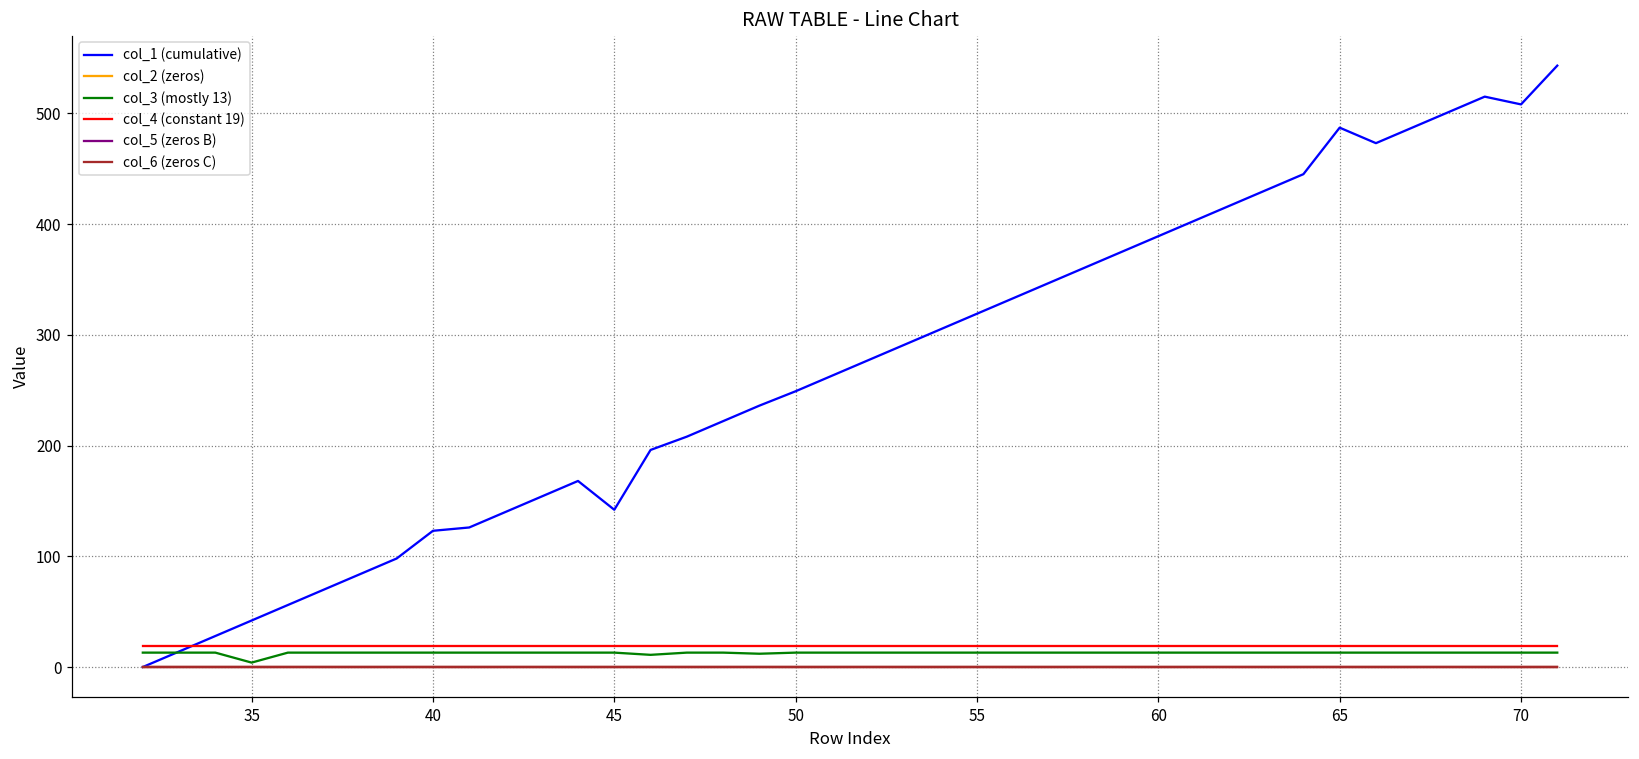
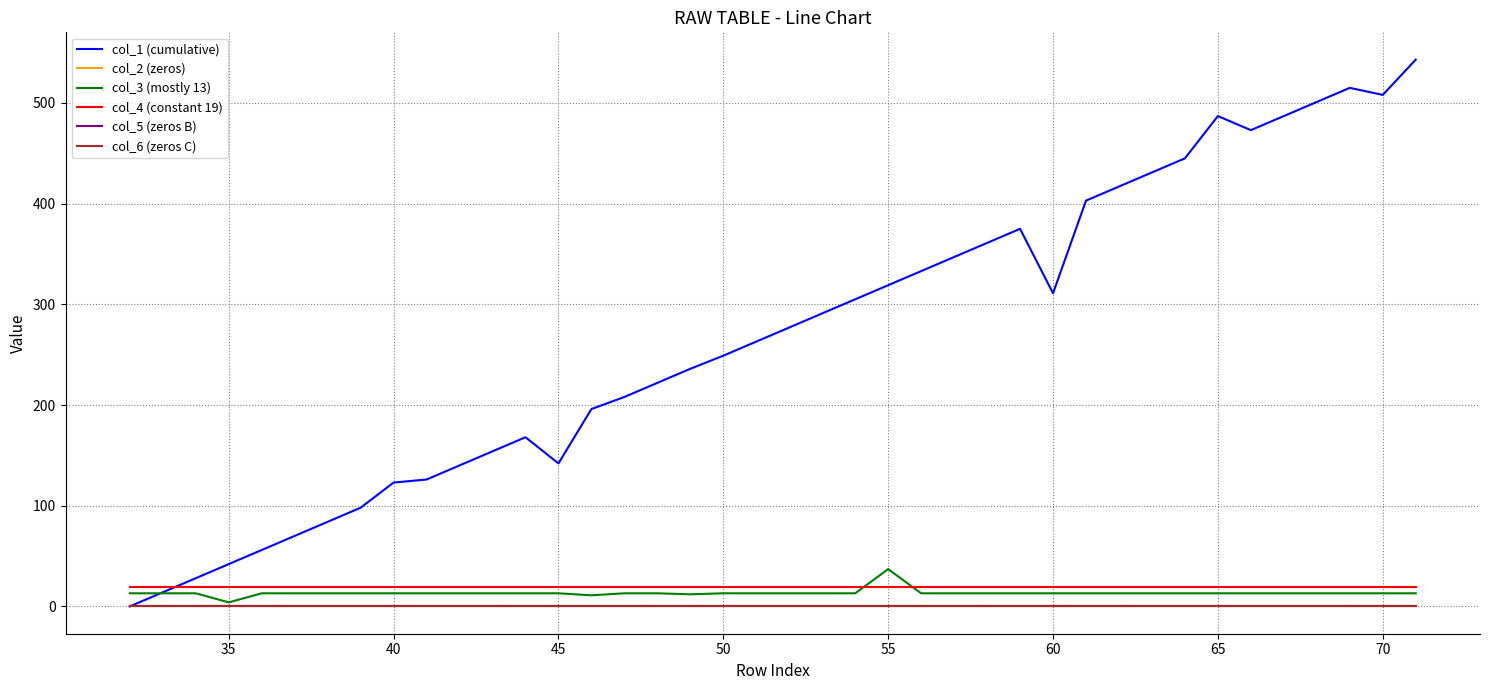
  {
    "col_1 (cumulative)": {
      "35": 42,
      "40": 123,
      "45": 142,
      "50": 249,
      "55": 319,
-     "60": 389,
+     "60": 311,
      "65": 487,
      "70": 508
    },
    "col_6 (zeros C)": {
      "35": 0,
      "40": 0,
      "45": 0,
      "50": 0,
      "55": 0,
      "60": 0,
      "65": 0,
      "70": 0
    },
    "col_3 (mostly 13)": {
      "35": 4,
      "40": 13,
      "45": 13,
      "50": 13,
-     "55": 13,
+     "55": 37,
      "60": 13,
      "65": 13,
      "70": 13
    },
    "col_4 (constant 19)": {
      "35": 19,
      "40": 19,
      "45": 19,
      "50": 19,
      "55": 19,
      "60": 19,
      "65": 19,
      "70": 19
    }
  }
